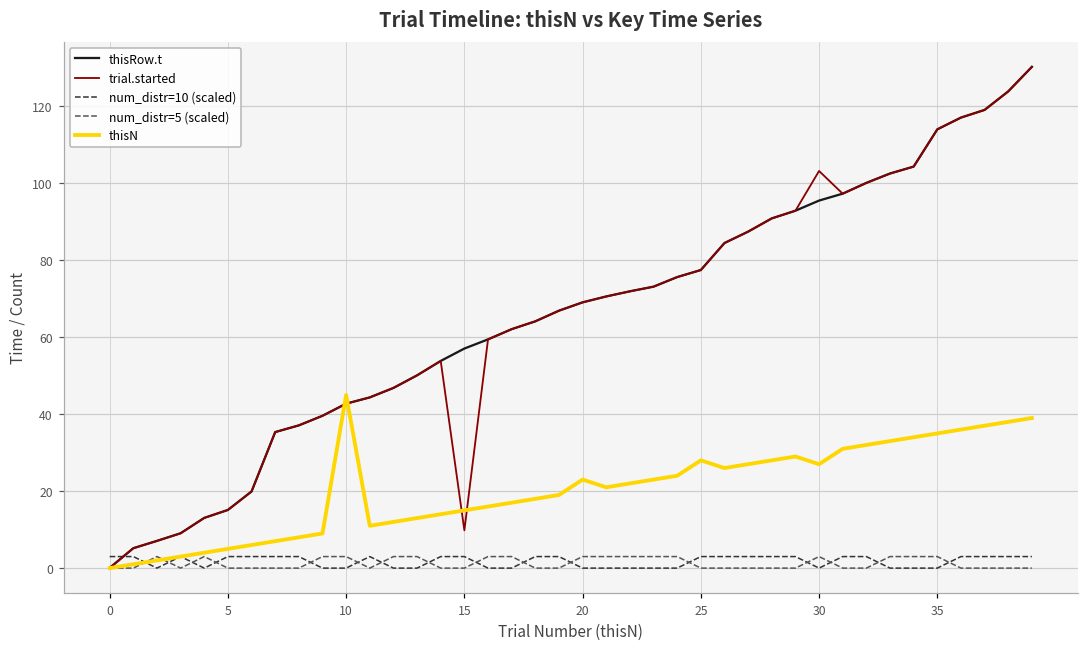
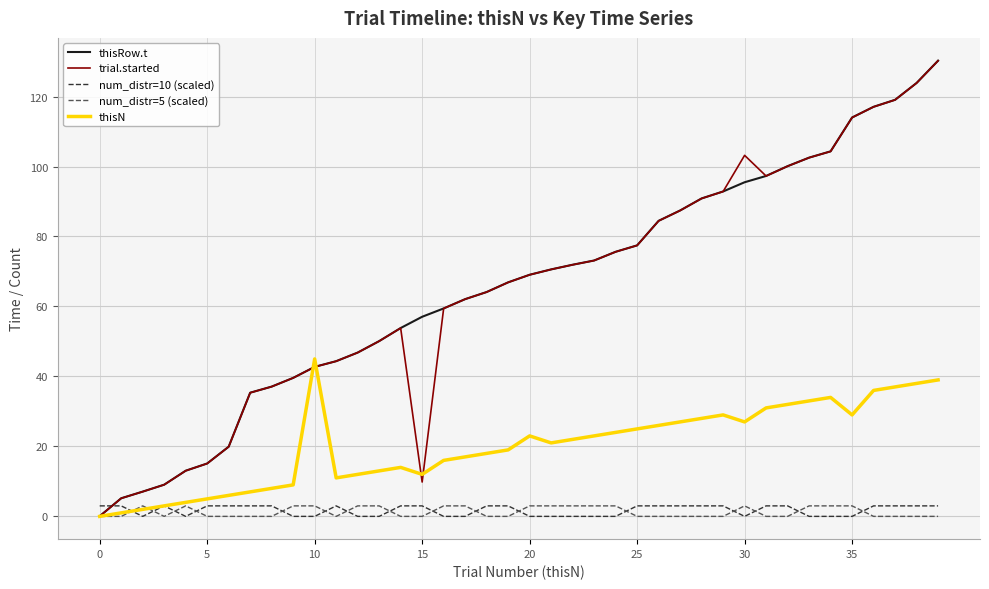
  {
    "trial.started": {
      "15": 10,
      "30": 103
    },
    "thisN": {
      "5": 5,
      "10": 45,
-     "15": 15,
+     "15": 12,
      "20": 23,
-     "25": 28,
+     "25": 25,
      "30": 27,
-     "35": 35
+     "35": 29
    }
  }
